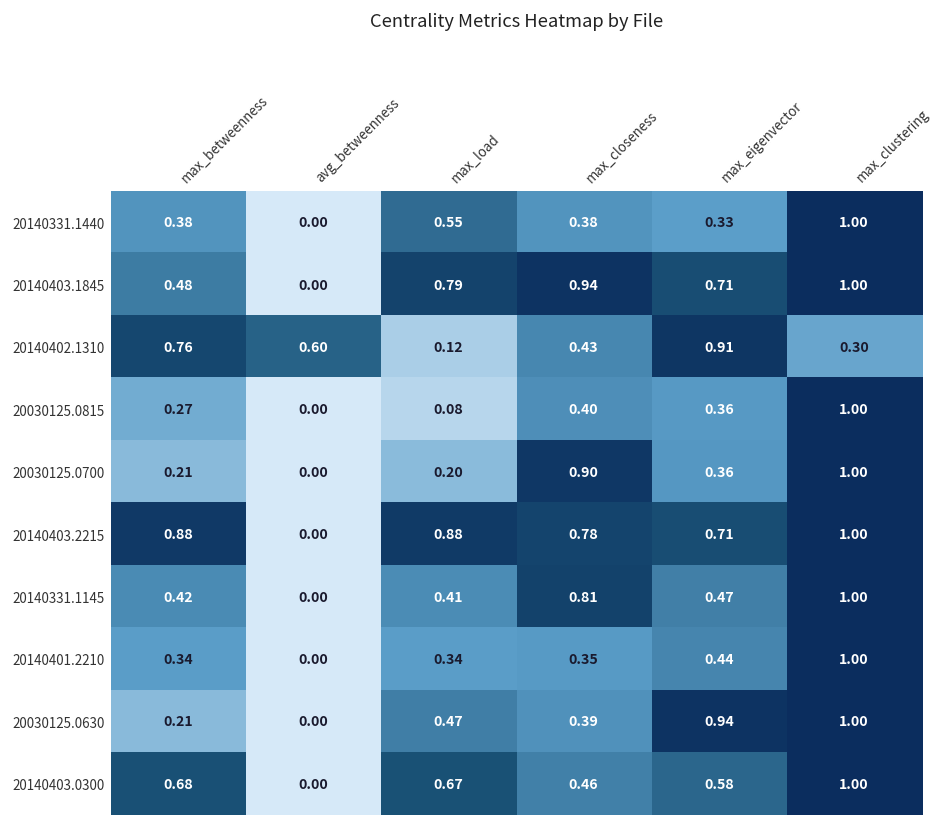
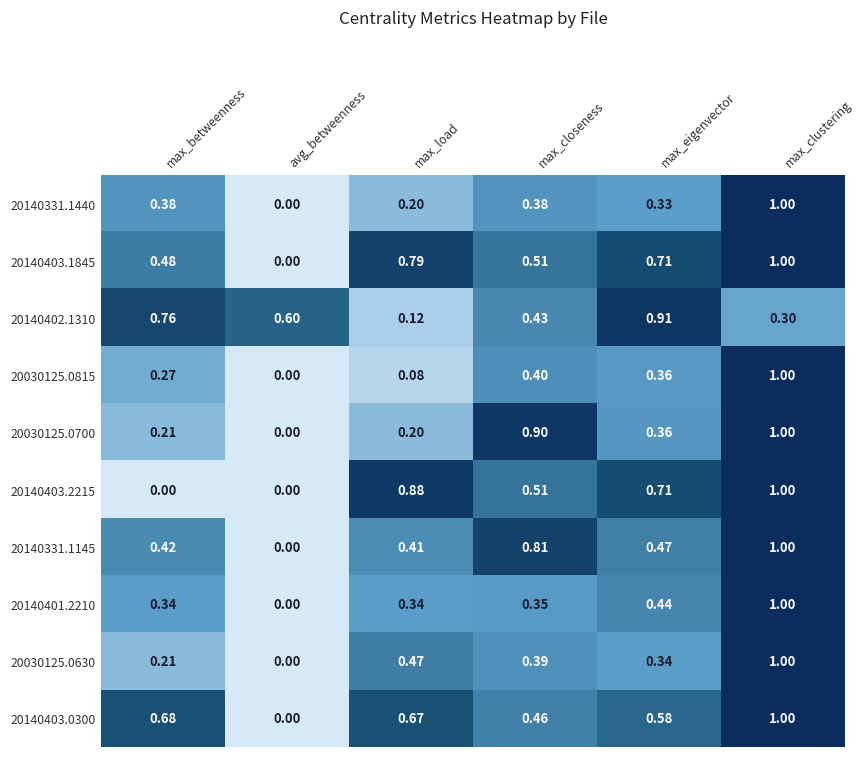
  {
    "20140331.1440": {
      "max_betweenness": 0.38,
      "avg_betweenness": 0.00,
-     "max_load": 0.55,
+     "max_load": 0.20,
      "max_closeness": 0.38,
      "max_eigenvector": 0.33,
      "max_clustering": 1.00
    },
    "20140403.1845": {
      "max_betweenness": 0.48,
      "avg_betweenness": 0.00,
      "max_load": 0.79,
-     "max_closeness": 0.94,
+     "max_closeness": 0.51,
      "max_eigenvector": 0.71,
      "max_clustering": 1.00
    },
    "20140402.1310": {
      "max_betweenness": 0.76,
      "avg_betweenness": 0.60,
      "max_load": 0.12,
      "max_closeness": 0.43,
      "max_eigenvector": 0.91,
      "max_clustering": 0.30
    },
    "20030125.0815": {
      "max_betweenness": 0.27,
      "avg_betweenness": 0.00,
      "max_load": 0.08,
      "max_closeness": 0.40,
      "max_eigenvector": 0.36,
      "max_clustering": 1.00
    },
    "20030125.0700": {
      "max_betweenness": 0.21,
      "avg_betweenness": 0.00,
      "max_load": 0.20,
      "max_closeness": 0.90,
      "max_eigenvector": 0.36,
      "max_clustering": 1.00
    },
    "20140403.2215": {
-     "max_betweenness": 0.88,
+     "max_betweenness": 0.00,
      "avg_betweenness": 0.00,
      "max_load": 0.88,
-     "max_closeness": 0.78,
+     "max_closeness": 0.51,
      "max_eigenvector": 0.71,
      "max_clustering": 1.00
    },
    "20140331.1145": {
      "max_betweenness": 0.42,
      "avg_betweenness": 0.00,
      "max_load": 0.41,
      "max_closeness": 0.81,
      "max_eigenvector": 0.47,
      "max_clustering": 1.00
    },
    "20140401.2210": {
      "max_betweenness": 0.34,
      "avg_betweenness": 0.00,
      "max_load": 0.34,
      "max_closeness": 0.35,
      "max_eigenvector": 0.44,
      "max_clustering": 1.00
    },
    "20030125.0630": {
      "max_betweenness": 0.21,
      "avg_betweenness": 0.00,
      "max_load": 0.47,
      "max_closeness": 0.39,
-     "max_eigenvector": 0.94,
+     "max_eigenvector": 0.34,
      "max_clustering": 1.00
    },
    "20140403.0300": {
      "max_betweenness": 0.68,
      "avg_betweenness": 0.00,
      "max_load": 0.67,
      "max_closeness": 0.46,
      "max_eigenvector": 0.58,
      "max_clustering": 1.00
    }
  }
